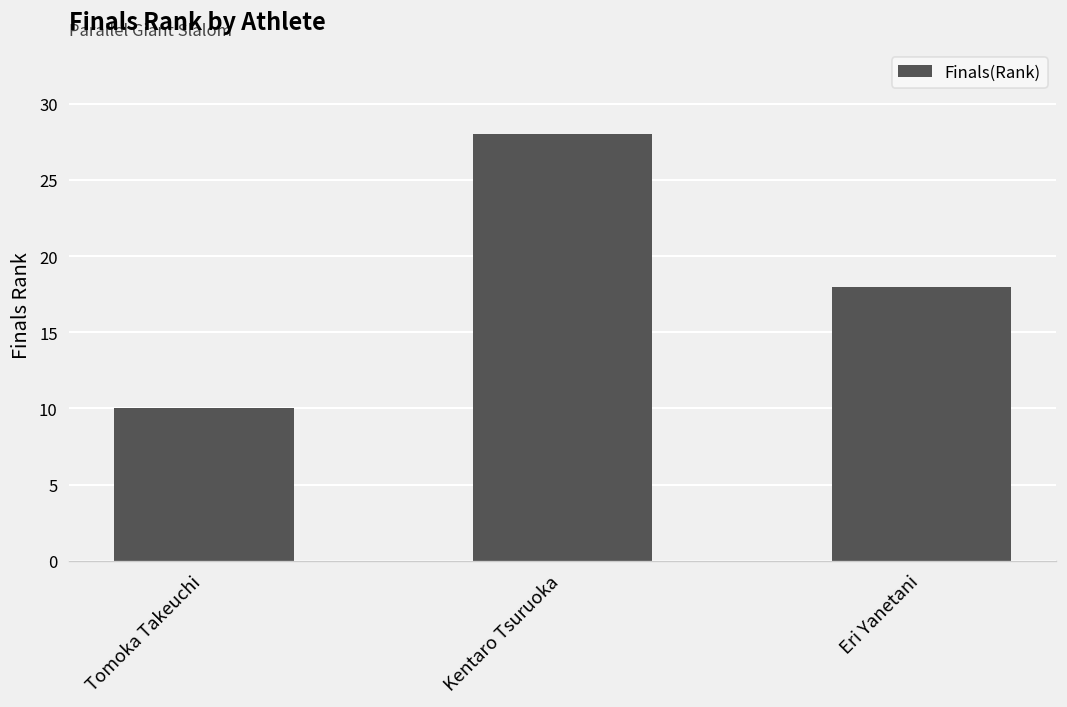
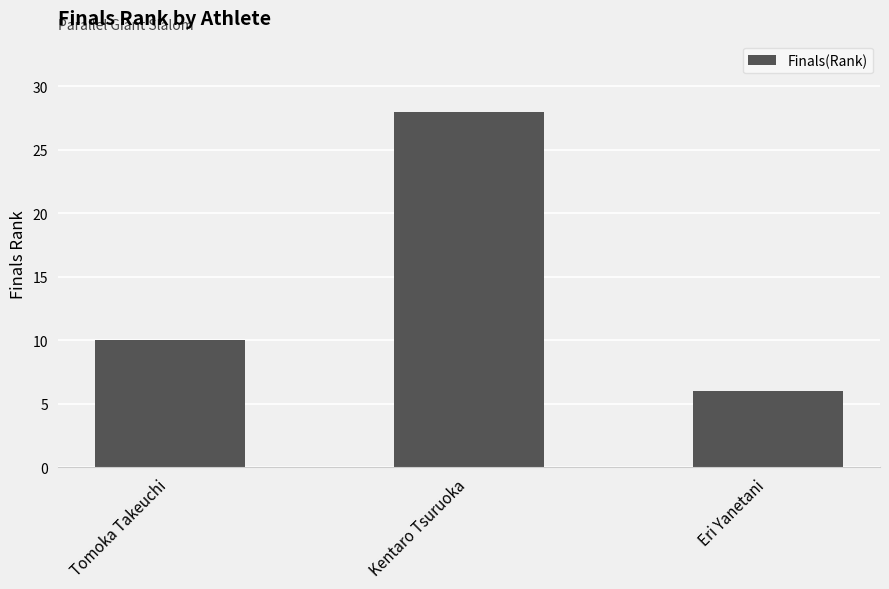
  {
    "Tomoka Takeuchi": 10,
    "Kentaro Tsuruoka": 28,
-   "Eri Yanetani": 18
+   "Eri Yanetani": 6
  }
